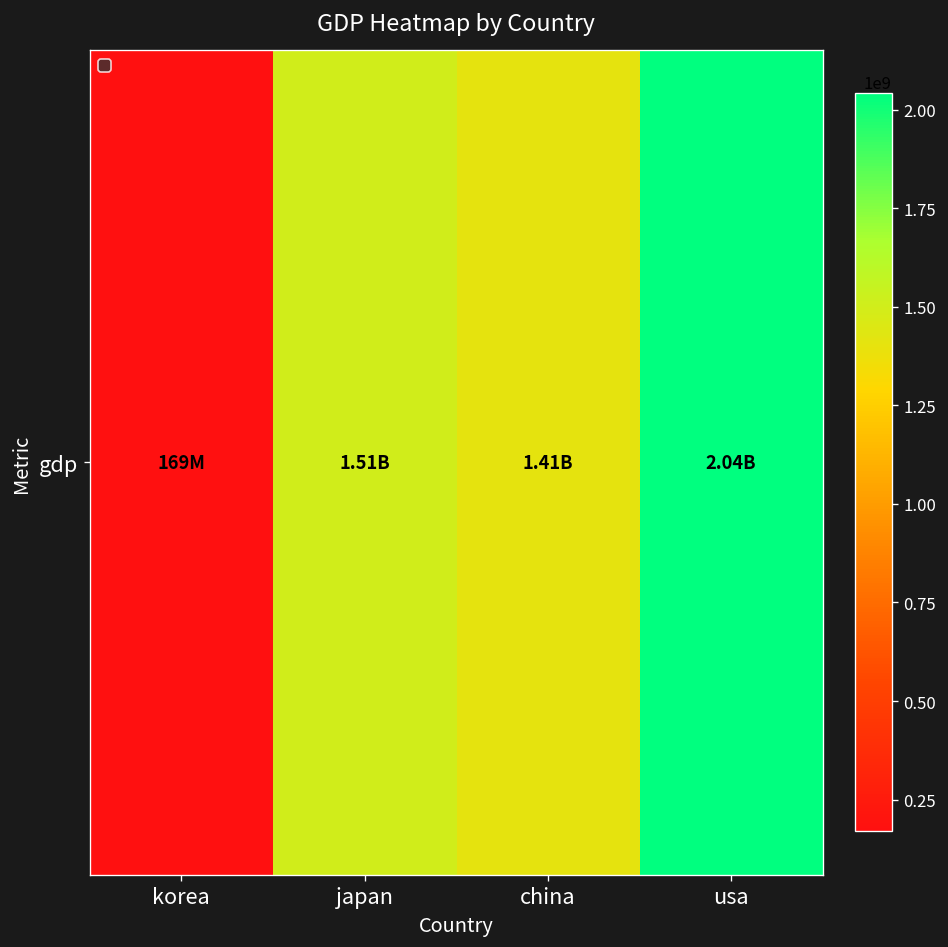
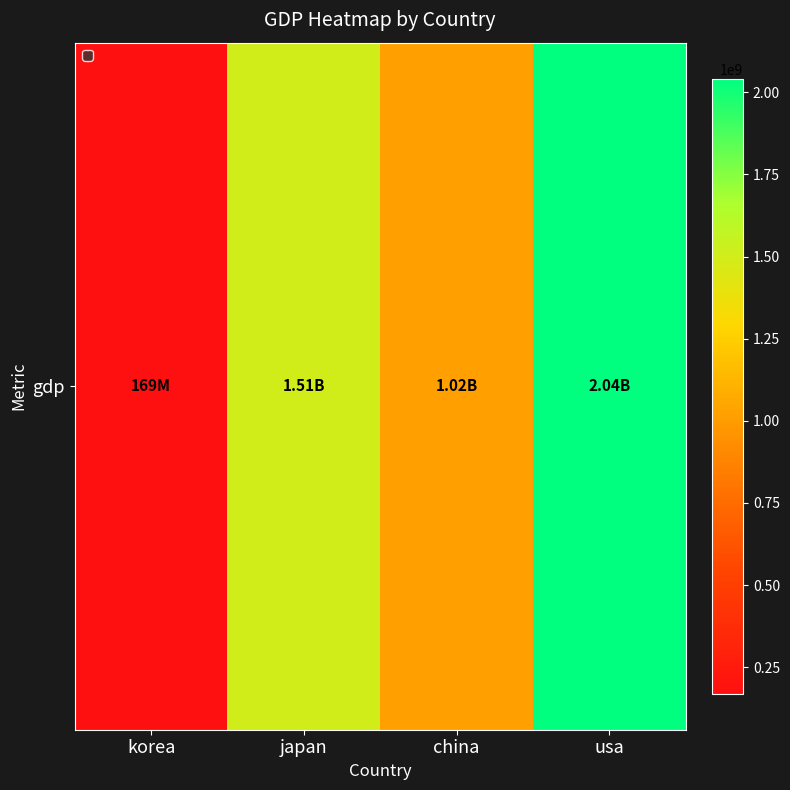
  {
    "gdp": {
      "korea": "169M",
      "japan": "1.51B",
-     "china": "1.41B",
+     "china": "1.02B",
      "usa": "2.04B"
    }
  }
